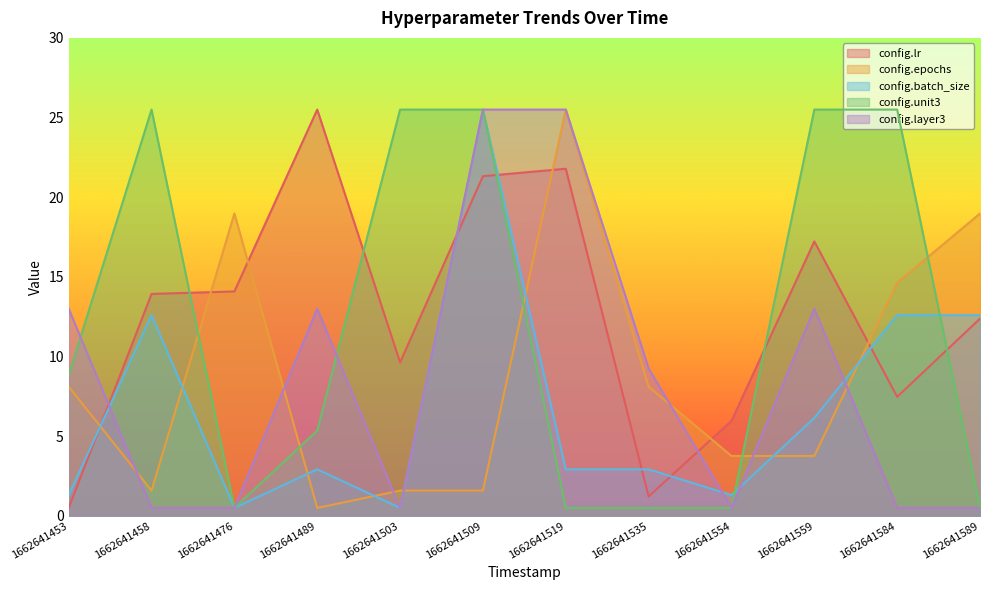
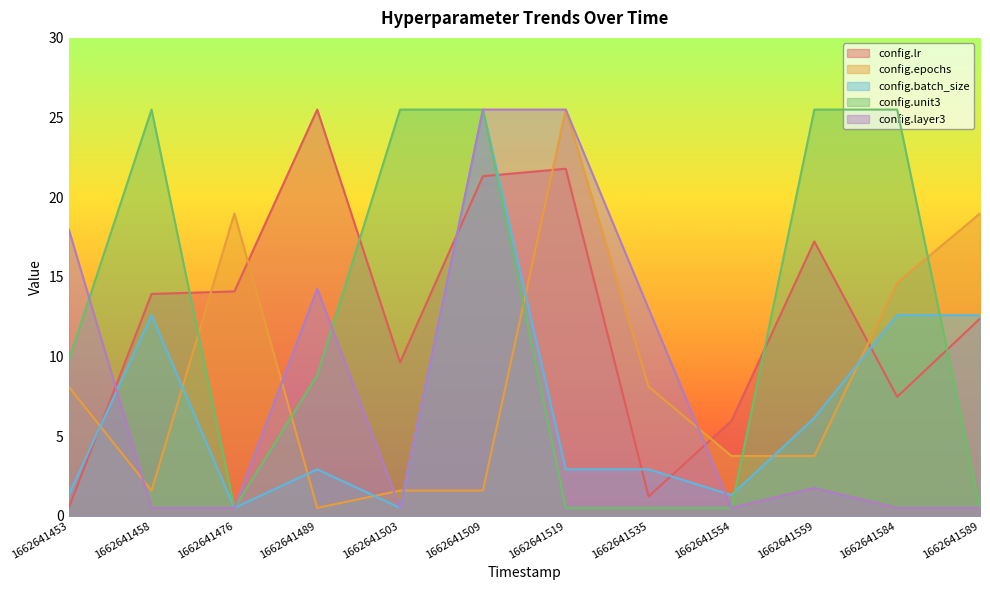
  {
    "config.batch_size": {
      "1662641453": 1.3,
      "1662641458": 12.6,
      "1662641489": 2.9,
      "1662641519": 2.9,
      "1662641535": 2.9,
      "1662641554": 1.3,
      "1662641559": 6.1,
      "1662641584": 12.6,
      "1662641589": 12.6
    },
    "config.unit3": {
-     "1662641453": 8.8,
+     "1662641453": 9.7,
      "1662641458": 25.5,
-     "1662641489": 5.3,
+     "1662641489": 8.8,
      "1662641503": 25.5,
      "1662641519": 0.5,
      "1662641535": 0.5,
      "1662641559": 25.5
    },
    "config.layer3": {
-     "1662641453": 13.0,
+     "1662641453": 18.0,
      "1662641458": 0.5,
-     "1662641489": 13.0,
-     "1662641535": 9.3,
-     "1662641559": 13.0,
+     "1662641489": 14.3,
+     "1662641535": 13.0,
+     "1662641559": 1.8,
      "1662641584": 0.5
    }
  }
